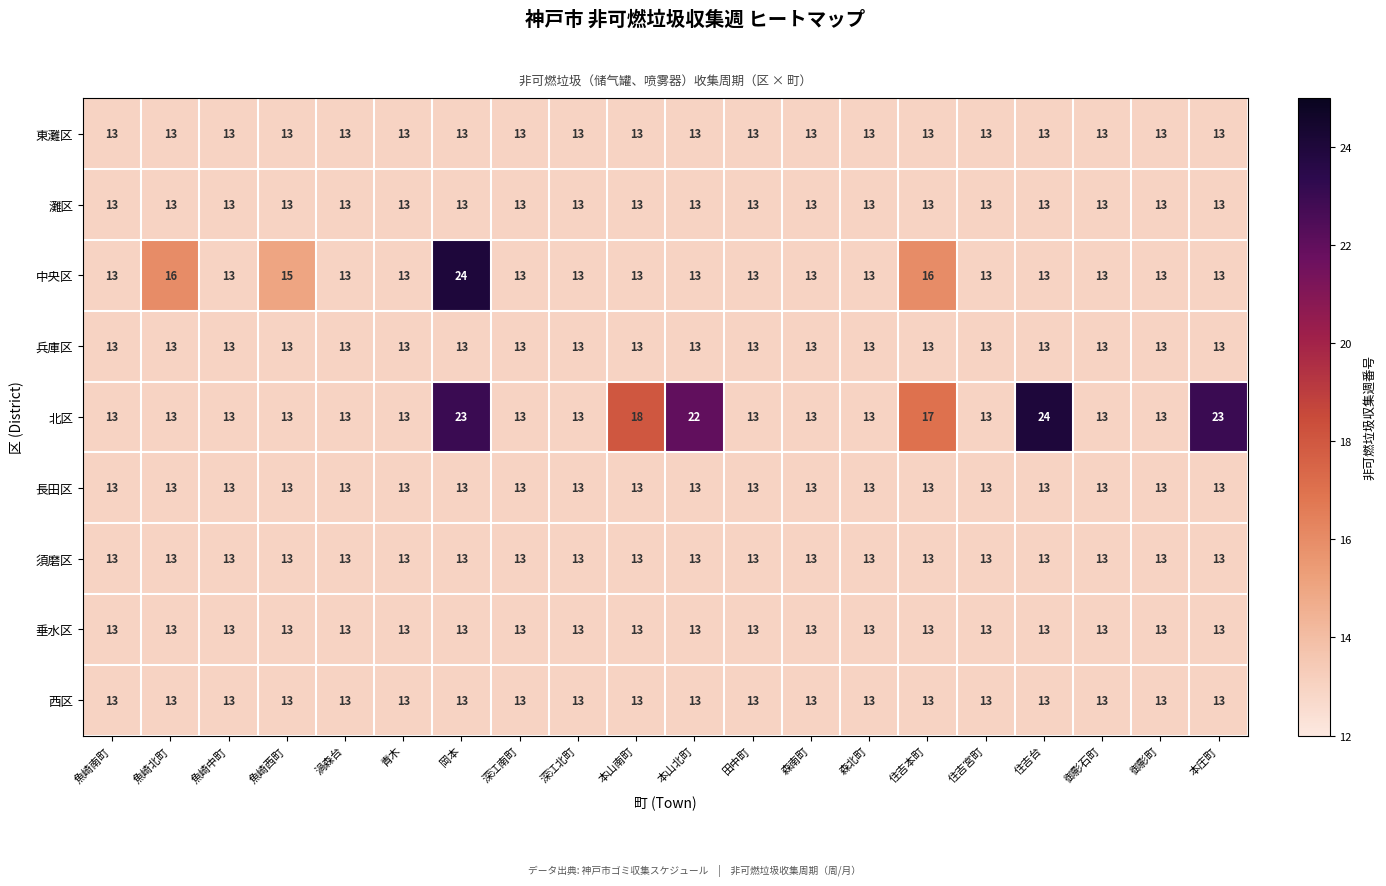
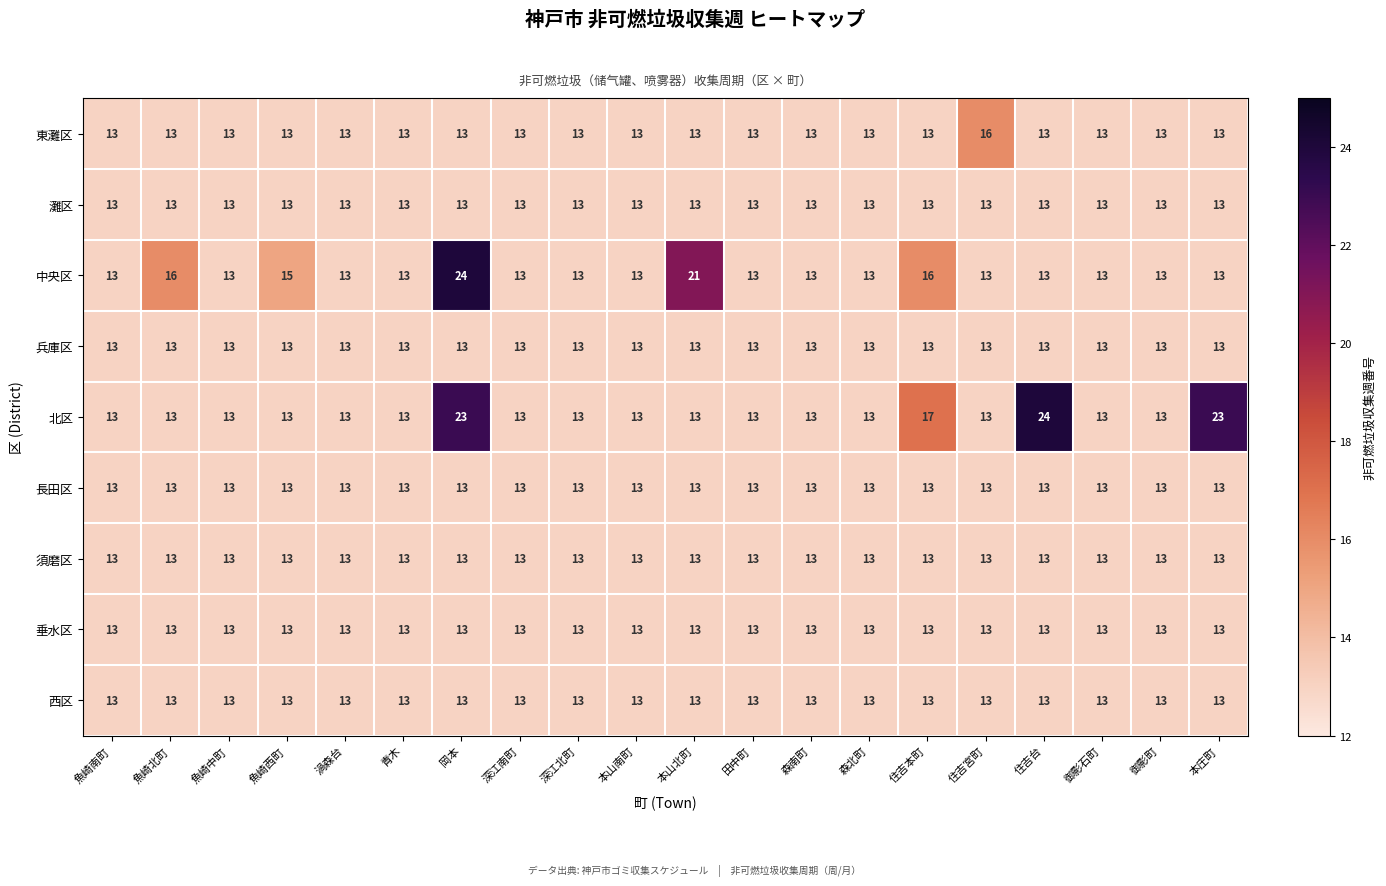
  {
    "東灘区": {
      "魚崎南町": 13,
      "魚崎北町": 13,
      "魚崎中町": 13,
      "魚崎西町": 13,
      "渦森台": 13,
      "青木": 13,
      "岡本": 13,
      "深江南町": 13,
      "深江北町": 13,
      "本山南町": 13,
      "本山北町": 13,
      "田中町": 13,
      "森南町": 13,
      "森北町": 13,
      "住吉本町": 13,
-     "住吉宮町": 13,
+     "住吉宮町": 16,
      "住吉台": 13,
      "御影石町": 13,
      "御影町": 13,
      "本庄町": 13
    },
    "灘区": {
      "魚崎南町": 13,
      "魚崎北町": 13,
      "魚崎中町": 13,
      "魚崎西町": 13,
      "渦森台": 13,
      "青木": 13,
      "岡本": 13,
      "深江南町": 13,
      "深江北町": 13,
      "本山南町": 13,
      "本山北町": 13,
      "田中町": 13,
      "森南町": 13,
      "森北町": 13,
      "住吉本町": 13,
      "住吉宮町": 13,
      "住吉台": 13,
      "御影石町": 13,
      "御影町": 13,
      "本庄町": 13
    },
    "中央区": {
      "魚崎南町": 13,
      "魚崎北町": 16,
      "魚崎中町": 13,
      "魚崎西町": 15,
      "渦森台": 13,
      "青木": 13,
      "岡本": 24,
      "深江南町": 13,
      "深江北町": 13,
      "本山南町": 13,
-     "本山北町": 13,
+     "本山北町": 21,
      "田中町": 13,
      "森南町": 13,
      "森北町": 13,
      "住吉本町": 16,
      "住吉宮町": 13,
      "住吉台": 13,
      "御影石町": 13,
      "御影町": 13,
      "本庄町": 13
    },
    "兵庫区": {
      "魚崎南町": 13,
      "魚崎北町": 13,
      "魚崎中町": 13,
      "魚崎西町": 13,
      "渦森台": 13,
      "青木": 13,
      "岡本": 13,
      "深江南町": 13,
      "深江北町": 13,
      "本山南町": 13,
      "本山北町": 13,
      "田中町": 13,
      "森南町": 13,
      "森北町": 13,
      "住吉本町": 13,
      "住吉宮町": 13,
      "住吉台": 13,
      "御影石町": 13,
      "御影町": 13,
      "本庄町": 13
    },
    "北区": {
      "魚崎南町": 13,
      "魚崎北町": 13,
      "魚崎中町": 13,
      "魚崎西町": 13,
      "渦森台": 13,
      "青木": 13,
      "岡本": 23,
      "深江南町": 13,
      "深江北町": 13,
-     "本山南町": 18,
-     "本山北町": 22,
+     "本山南町": 13,
+     "本山北町": 13,
      "田中町": 13,
      "森南町": 13,
      "森北町": 13,
      "住吉本町": 17,
      "住吉宮町": 13,
      "住吉台": 24,
      "御影石町": 13,
      "御影町": 13,
      "本庄町": 23
    },
    "長田区": {
      "魚崎南町": 13,
      "魚崎北町": 13,
      "魚崎中町": 13,
      "魚崎西町": 13,
      "渦森台": 13,
      "青木": 13,
      "岡本": 13,
      "深江南町": 13,
      "深江北町": 13,
      "本山南町": 13,
      "本山北町": 13,
      "田中町": 13,
      "森南町": 13,
      "森北町": 13,
      "住吉本町": 13,
      "住吉宮町": 13,
      "住吉台": 13,
      "御影石町": 13,
      "御影町": 13,
      "本庄町": 13
    },
    "須磨区": {
      "魚崎南町": 13,
      "魚崎北町": 13,
      "魚崎中町": 13,
      "魚崎西町": 13,
      "渦森台": 13,
      "青木": 13,
      "岡本": 13,
      "深江南町": 13,
      "深江北町": 13,
      "本山南町": 13,
      "本山北町": 13,
      "田中町": 13,
      "森南町": 13,
      "森北町": 13,
      "住吉本町": 13,
      "住吉宮町": 13,
      "住吉台": 13,
      "御影石町": 13,
      "御影町": 13,
      "本庄町": 13
    },
    "垂水区": {
      "魚崎南町": 13,
      "魚崎北町": 13,
      "魚崎中町": 13,
      "魚崎西町": 13,
      "渦森台": 13,
      "青木": 13,
      "岡本": 13,
      "深江南町": 13,
      "深江北町": 13,
      "本山南町": 13,
      "本山北町": 13,
      "田中町": 13,
      "森南町": 13,
      "森北町": 13,
      "住吉本町": 13,
      "住吉宮町": 13,
      "住吉台": 13,
      "御影石町": 13,
      "御影町": 13,
      "本庄町": 13
    },
    "西区": {
      "魚崎南町": 13,
      "魚崎北町": 13,
      "魚崎中町": 13,
      "魚崎西町": 13,
      "渦森台": 13,
      "青木": 13,
      "岡本": 13,
      "深江南町": 13,
      "深江北町": 13,
      "本山南町": 13,
      "本山北町": 13,
      "田中町": 13,
      "森南町": 13,
      "森北町": 13,
      "住吉本町": 13,
      "住吉宮町": 13,
      "住吉台": 13,
      "御影石町": 13,
      "御影町": 13,
      "本庄町": 13
    }
  }
